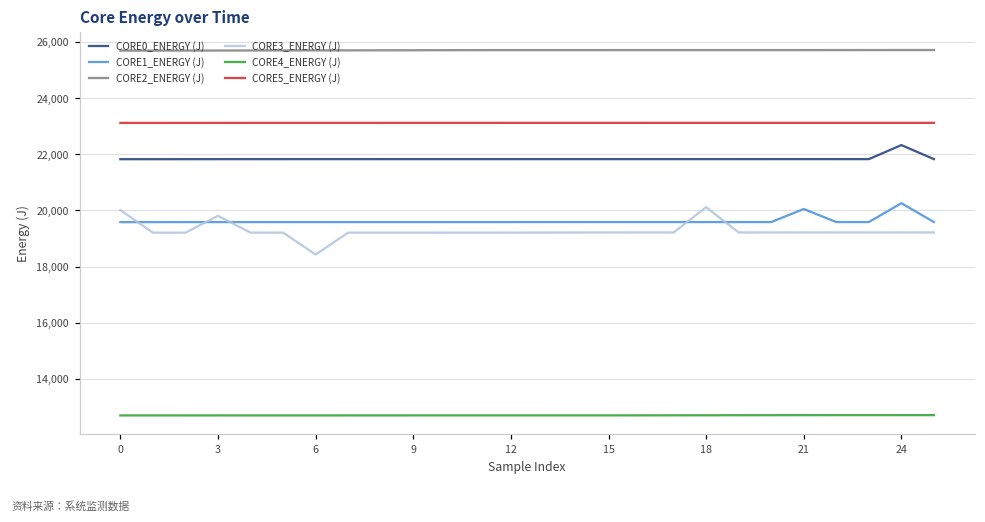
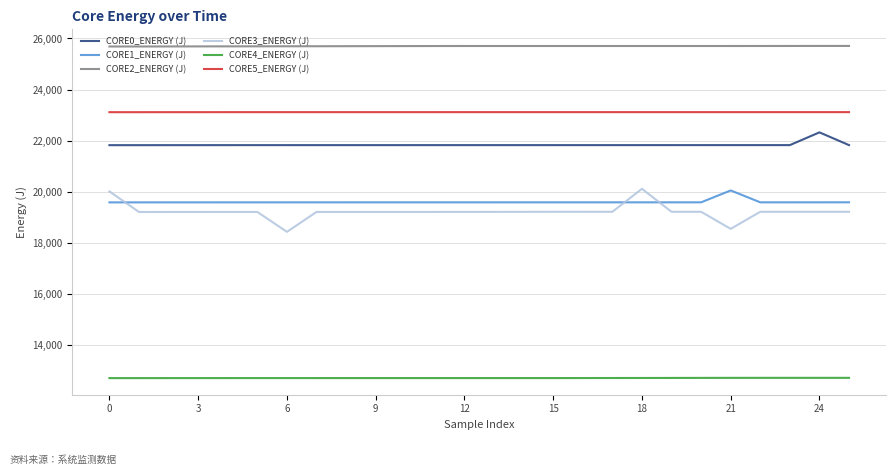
  {
    "CORE0_ENERGY (J)": {
      "0": "21,800",
      "3": "21,800",
      "6": "21,800",
      "9": "21,800",
      "12": "21,800",
      "15": "21,800",
      "18": "21,800",
      "21": "21,800",
      "24": "22,300"
    },
    "CORE1_ENERGY (J)": {
      "0": "19,600",
      "3": "19,600",
      "6": "19,600",
      "9": "19,600",
      "12": "19,600",
      "15": "19,600",
      "18": "19,600",
      "21": "20,100",
-     "24": "20,300"
+     "24": "19,600"
    },
    "CORE2_ENERGY (J)": {
      "0": "25,700",
      "3": "25,700",
      "6": "25,700",
      "9": "25,700",
      "12": "25,700",
      "15": "25,700",
      "18": "25,700",
      "21": "25,700",
      "24": "25,700"
    },
    "CORE3_ENERGY (J)": {
      "0": "20,000",
-     "3": "19,800",
+     "3": "19,200",
      "6": "18,400",
      "9": "19,200",
      "12": "19,200",
      "15": "19,200",
      "18": "20,100",
-     "21": "19,200",
+     "21": "18,500",
      "24": "19,200"
    },
    "CORE4_ENERGY (J)": {
      "0": "12,700",
      "3": "12,700",
      "6": "12,700",
      "9": "12,700",
      "12": "12,700",
      "15": "12,700",
      "18": "12,700",
      "21": "12,700",
      "24": "12,700"
    },
    "CORE5_ENERGY (J)": {
      "0": "23,100",
      "3": "23,100",
      "6": "23,100",
      "9": "23,100",
      "12": "23,100",
      "15": "23,100",
      "18": "23,100",
      "21": "23,100",
      "24": "23,100"
    }
  }
